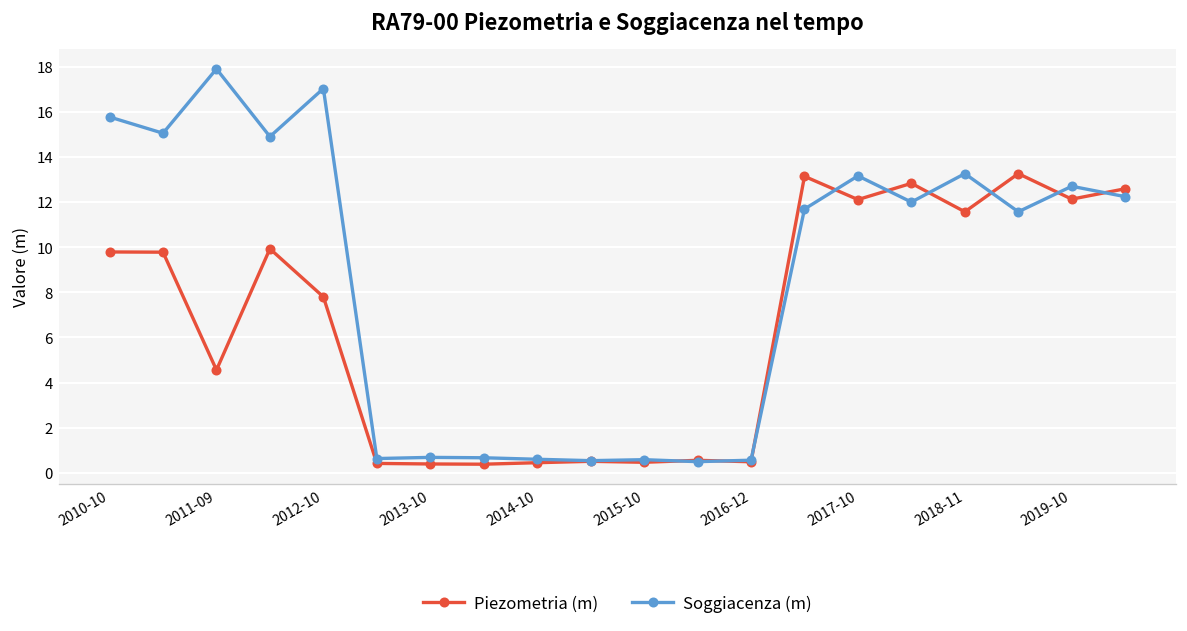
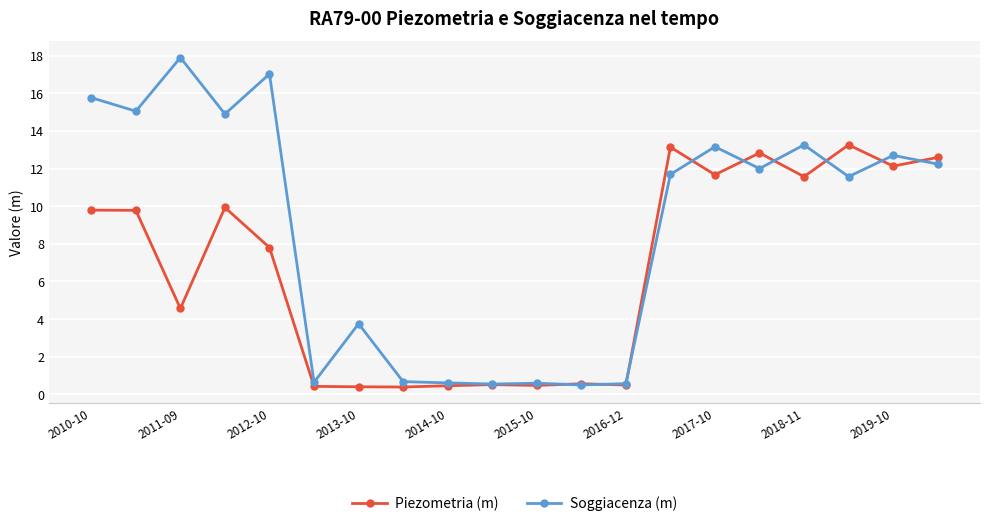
  {
    "Piezometria (m)": {
      "2010-10": 9.8,
      "2011-09": 4.6,
      "2012-10": 7.8,
      "2013-10": 0.4,
      "2014-10": 0.5,
-     "2017-10": 12.1,
+     "2017-10": 11.7,
      "2018-11": 11.6,
      "2019-10": 12.1
    },
    "Soggiacenza (m)": {
      "2010-10": 15.8,
      "2011-09": 17.9,
      "2012-10": 17.0,
-     "2013-10": 0.7,
+     "2013-10": 3.8,
      "2014-10": 0.6,
      "2017-10": 13.2,
      "2018-11": 13.3,
      "2019-10": 12.7
    }
  }
